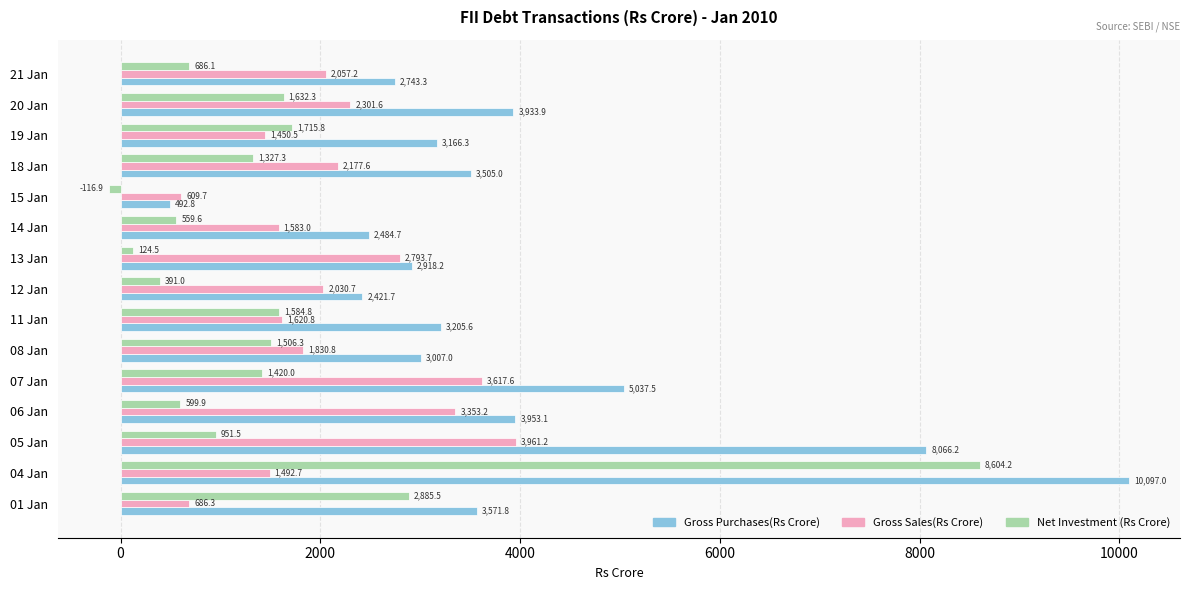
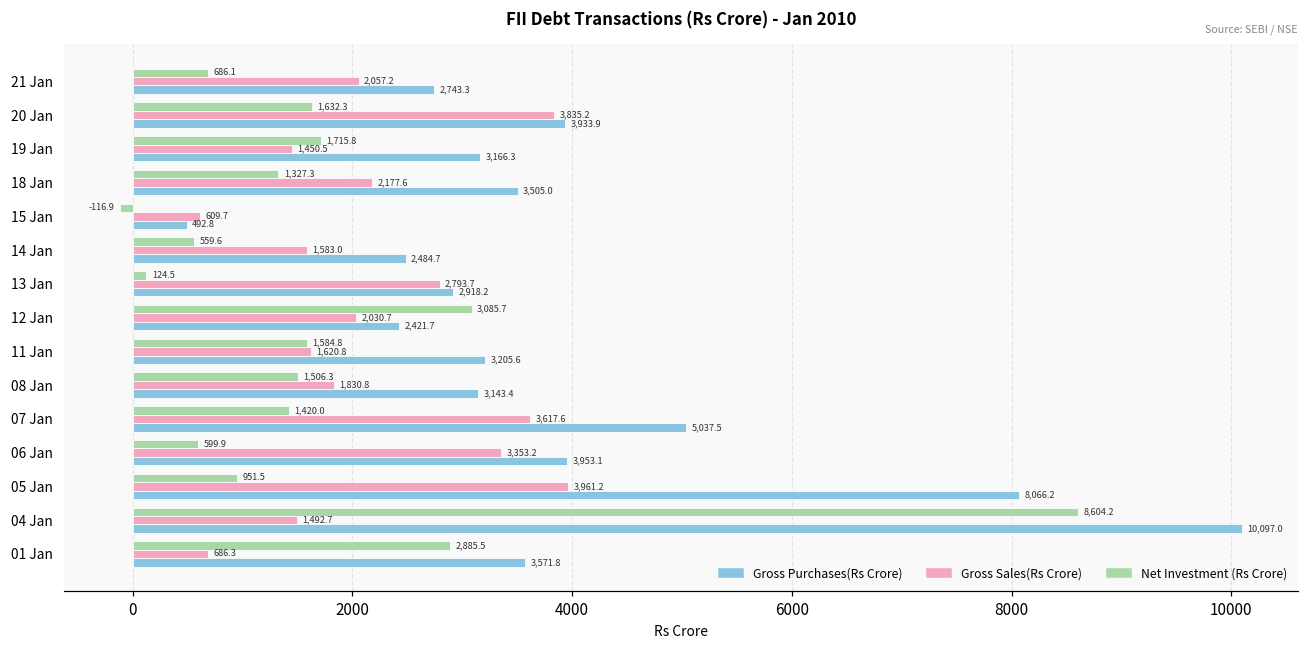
  {
    "Gross Purchases(Rs Crore)": {
      "21 Jan": "2,743.3",
      "20 Jan": "3,933.9",
      "19 Jan": "3,166.3",
      "18 Jan": "3,505.0",
      "15 Jan": "492.8",
      "14 Jan": "2,484.7",
      "13 Jan": "2,918.2",
      "12 Jan": "2,421.7",
      "11 Jan": "3,205.6",
-     "08 Jan": "3,007.0",
+     "08 Jan": "3,143.4",
      "07 Jan": "5,037.5",
      "06 Jan": "3,953.1",
      "05 Jan": "8,066.2",
      "04 Jan": "10,097.0",
      "01 Jan": "3,571.8"
    },
    "Gross Sales(Rs Crore)": {
      "21 Jan": "2,057.2",
-     "20 Jan": "2,301.6",
+     "20 Jan": "3,835.2",
      "19 Jan": "1,450.5",
      "18 Jan": "2,177.6",
      "15 Jan": "609.7",
      "14 Jan": "1,583.0",
      "13 Jan": "2,793.7",
      "12 Jan": "2,030.7",
      "11 Jan": "1,620.8",
      "08 Jan": "1,830.8",
      "07 Jan": "3,617.6",
      "06 Jan": "3,353.2",
      "05 Jan": "3,961.2",
      "04 Jan": "1,492.7",
      "01 Jan": "686.3"
    },
    "Net Investment (Rs Crore)": {
      "21 Jan": "686.1",
      "20 Jan": "1,632.3",
      "19 Jan": "1,715.8",
      "18 Jan": "1,327.3",
      "15 Jan": "-116.9",
      "14 Jan": "559.6",
      "13 Jan": "124.5",
-     "12 Jan": "391.0",
+     "12 Jan": "3,085.7",
      "11 Jan": "1,584.8",
      "08 Jan": "1,506.3",
      "07 Jan": "1,420.0",
      "06 Jan": "599.9",
      "05 Jan": "951.5",
      "04 Jan": "8,604.2",
      "01 Jan": "2,885.5"
    }
  }
